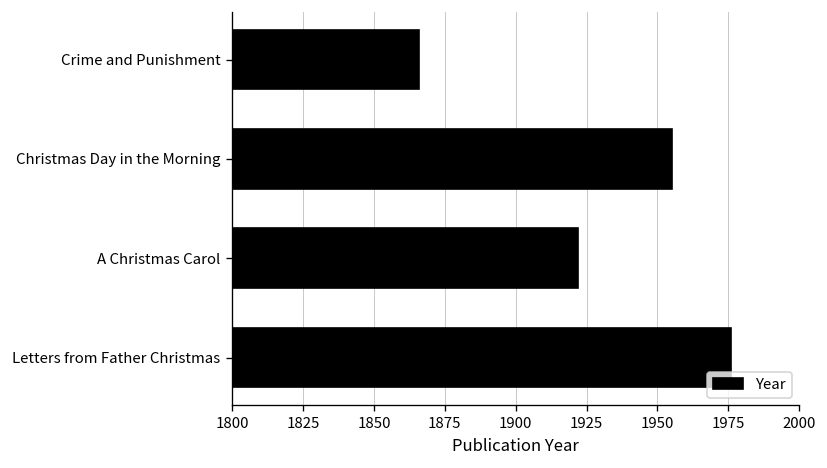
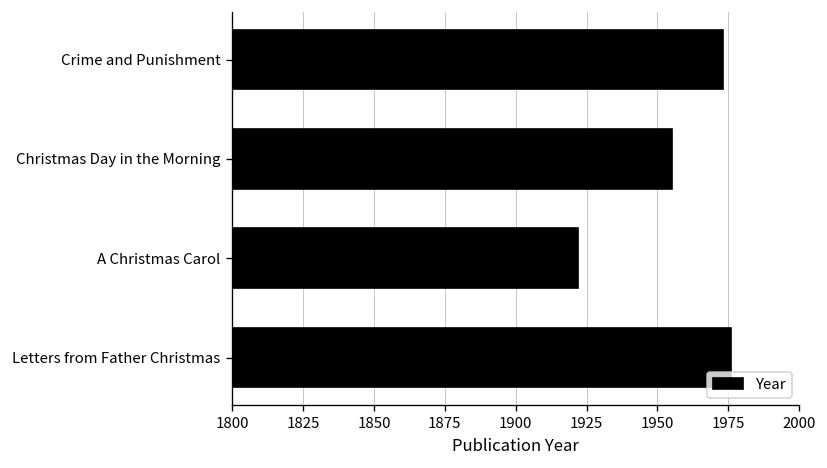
  {
-   "Crime and Punishment": 1866,
+   "Crime and Punishment": 1973,
    "Christmas Day in the Morning": 1955,
    "A Christmas Carol": 1922,
    "Letters from Father Christmas": 1976
  }
